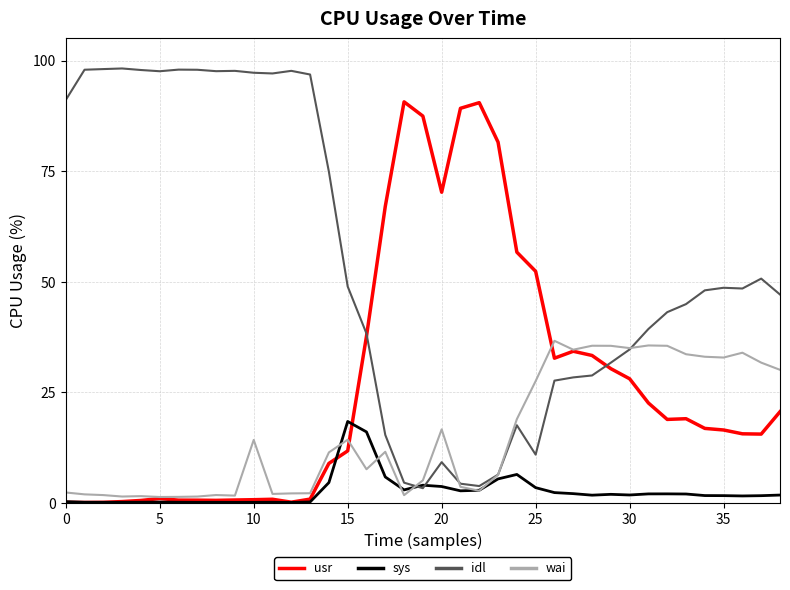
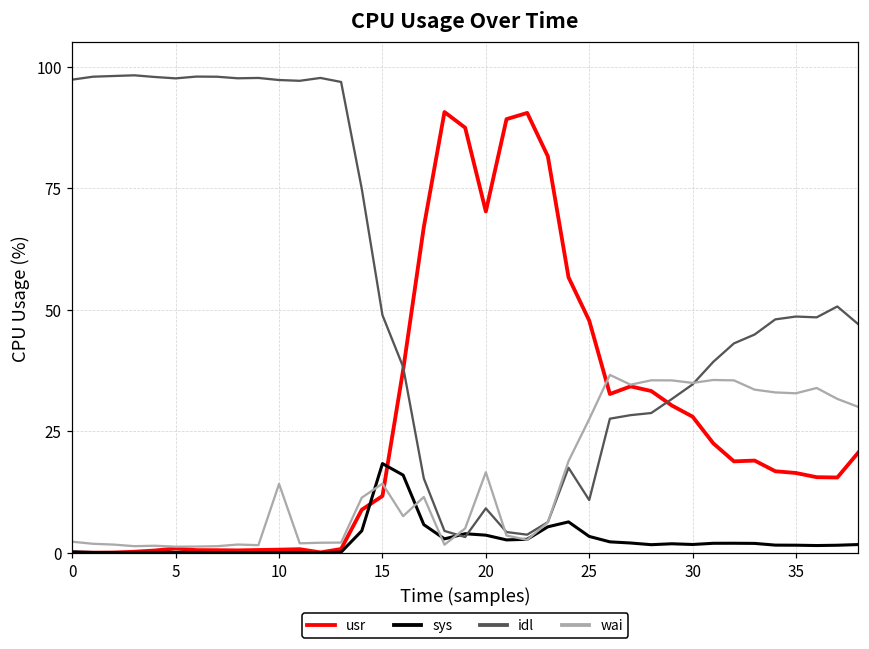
  {
    "usr": {
      "10": 1,
      "15": 12,
      "20": 70,
-     "25": 52,
+     "25": 48,
      "30": 28,
      "35": 16
    },
    "sys": {
      "5": 0,
      "10": 0,
      "15": 18,
      "20": 4,
      "25": 3,
      "30": 2,
      "35": 2
    },
    "idl": {
-     "0": 91,
+     "0": 97,
      "5": 98,
      "10": 97,
      "15": 49,
      "20": 9,
      "25": 11,
      "35": 49
    },
    "wai": {
      "0": 2,
      "10": 14,
      "15": 14,
      "20": 17,
      "25": 28,
      "35": 33
    }
  }
